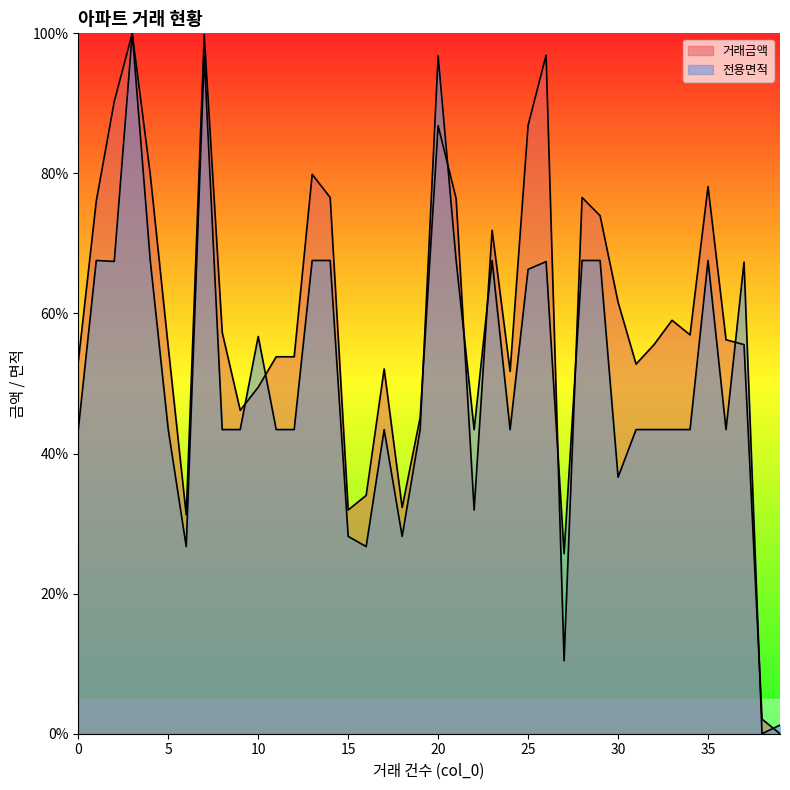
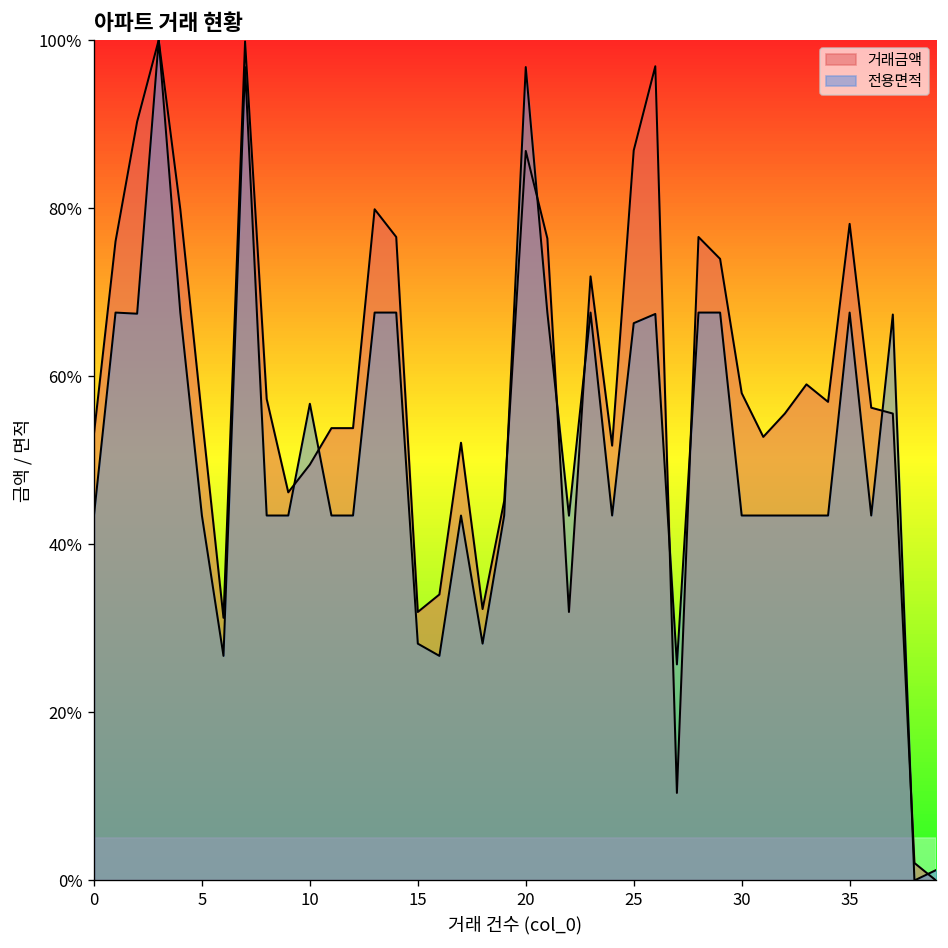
  {
    "거래금액": {
      "0": "53%",
      "5": "55%",
      "10": "49%",
      "15": "32%",
      "20": "87%",
      "25": "87%",
-     "30": "62%",
+     "30": "58%",
      "35": "78%"
    },
    "전용면적": {
      "0": "43%",
      "5": "43%",
      "10": "57%",
      "15": "28%",
      "20": "97%",
      "25": "66%",
-     "30": "37%",
+     "30": "43%",
      "35": "68%"
    }
  }
